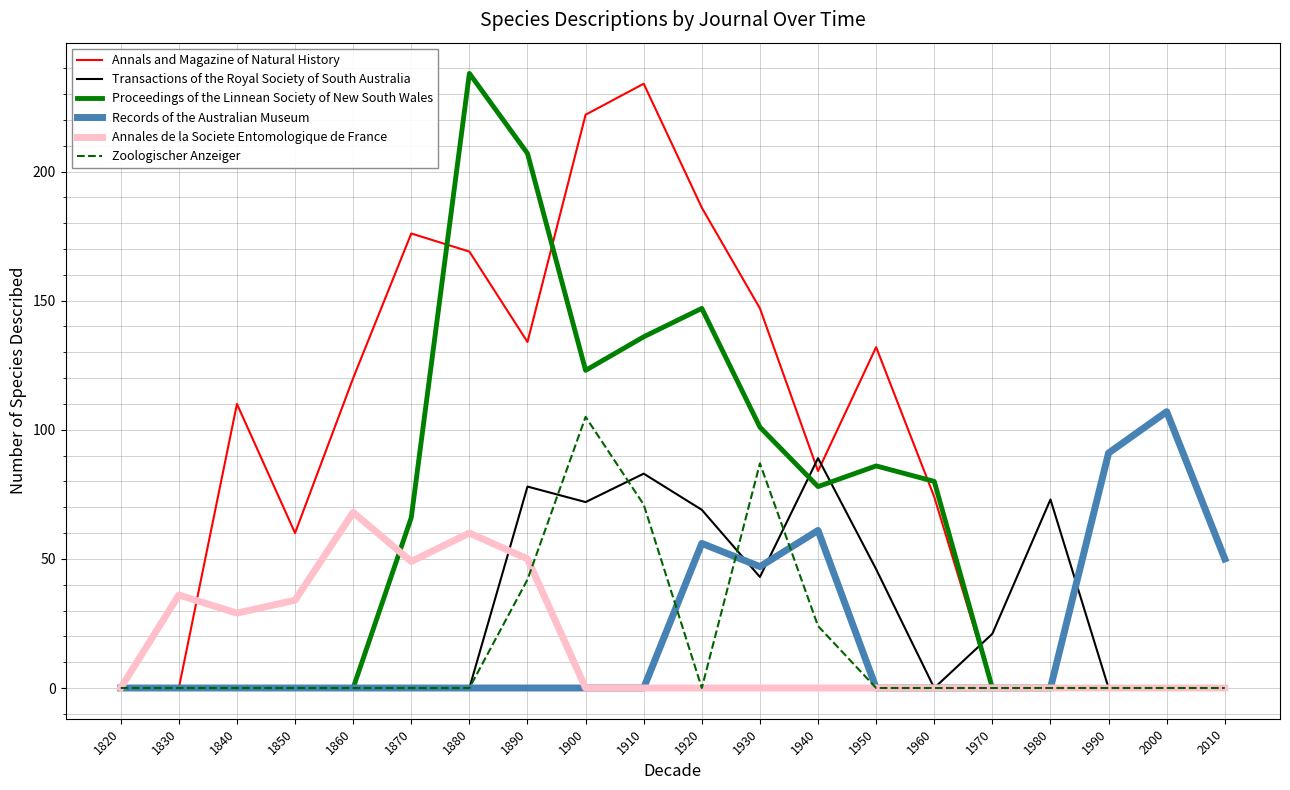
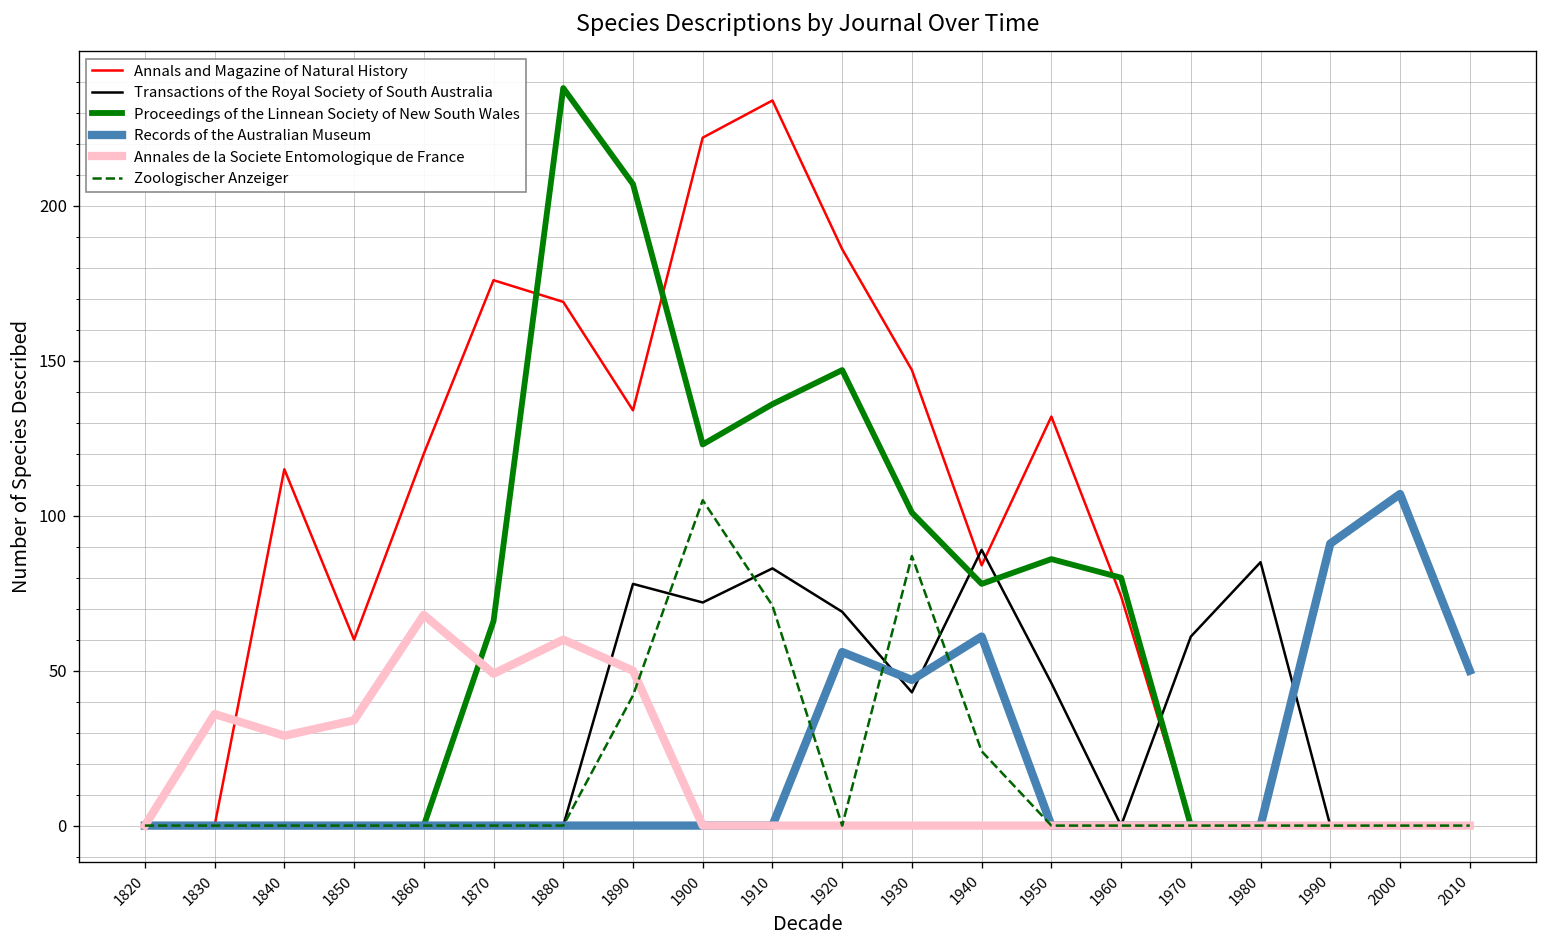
  {
    "Annals and Magazine of Natural History": {
-     "1840": 110,
+     "1840": 115,
      "1850": 60,
      "1860": 120,
      "1870": 176,
      "1880": 169,
      "1890": 134,
      "1900": 222,
      "1910": 234,
      "1920": 186,
      "1930": 147,
      "1940": 84,
      "1950": 132,
      "1960": 74
    },
    "Transactions of the Royal Society of South Australia": {
      "1890": 78,
      "1900": 72,
      "1910": 83,
      "1920": 69,
      "1930": 43,
      "1940": 89,
      "1950": 46,
-     "1970": 21,
-     "1980": 73
+     "1970": 61,
+     "1980": 85
    },
    "Records of the Australian Museum": {
      "1890": 0,
      "1920": 56,
      "1930": 47,
      "1940": 61,
      "1990": 91,
      "2000": 107,
      "2010": 50
    },
    "Annales de la Societe Entomologique de France": {
      "1830": 36,
      "1840": 29,
      "1850": 34,
      "1860": 68,
      "1870": 49,
      "1880": 60,
      "1890": 50,
      "1930": 0,
      "1940": 0
    }
  }
